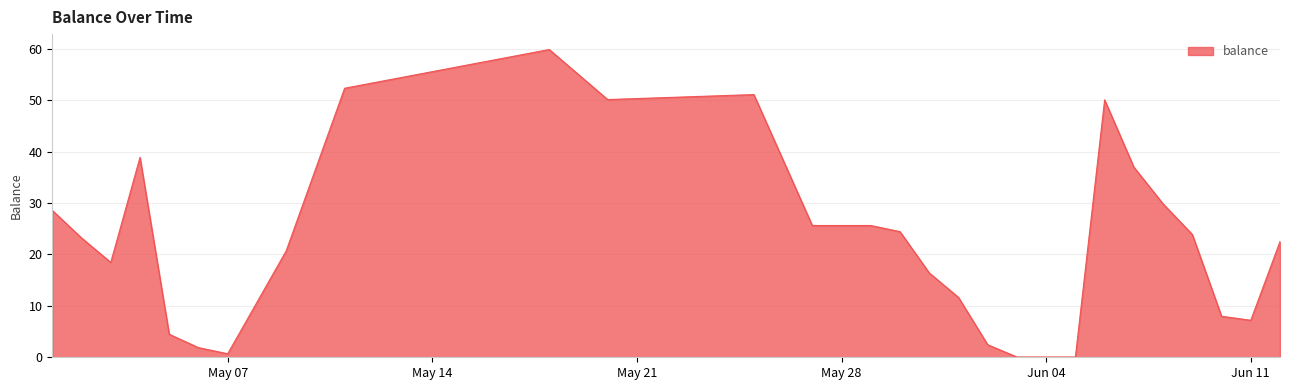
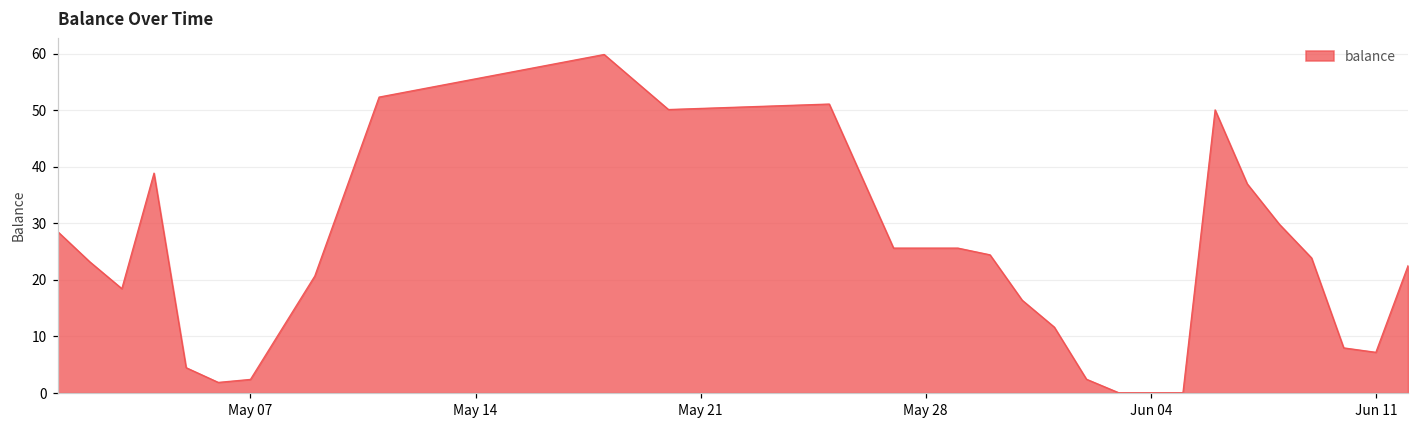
  {
-   "May 07": 1,
+   "May 07": 2,
    "May 28": 26,
    "Jun 04": 0,
    "Jun 11": 7
  }
